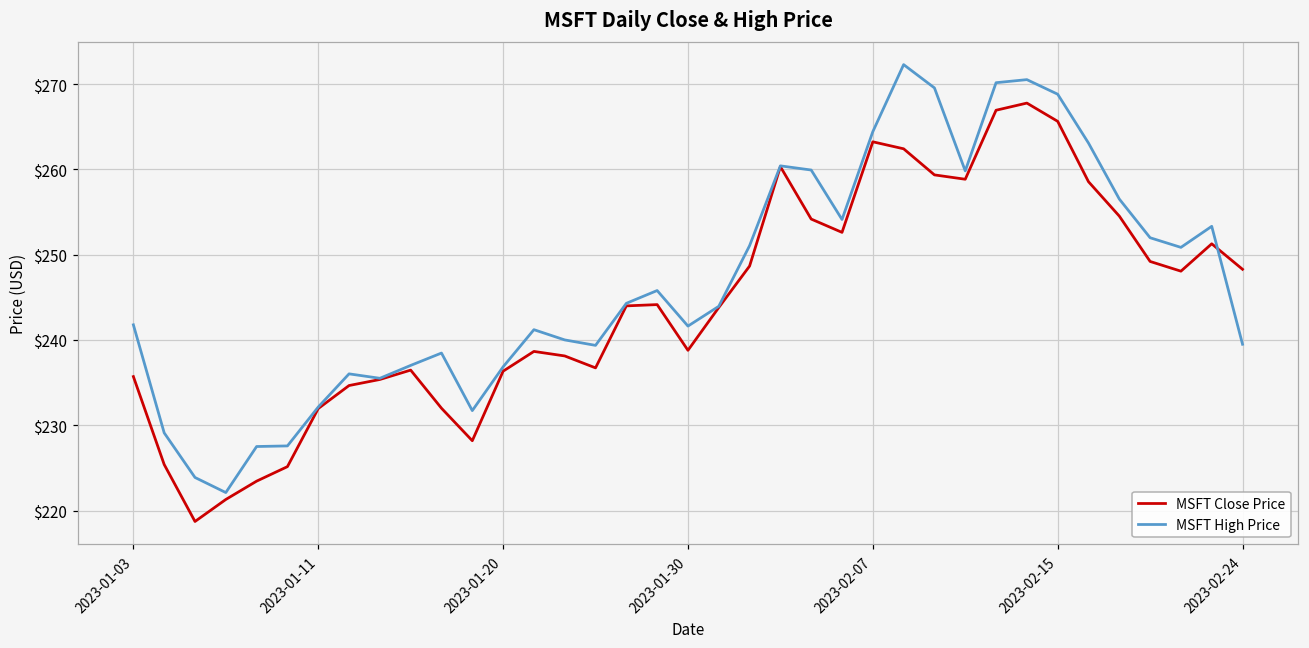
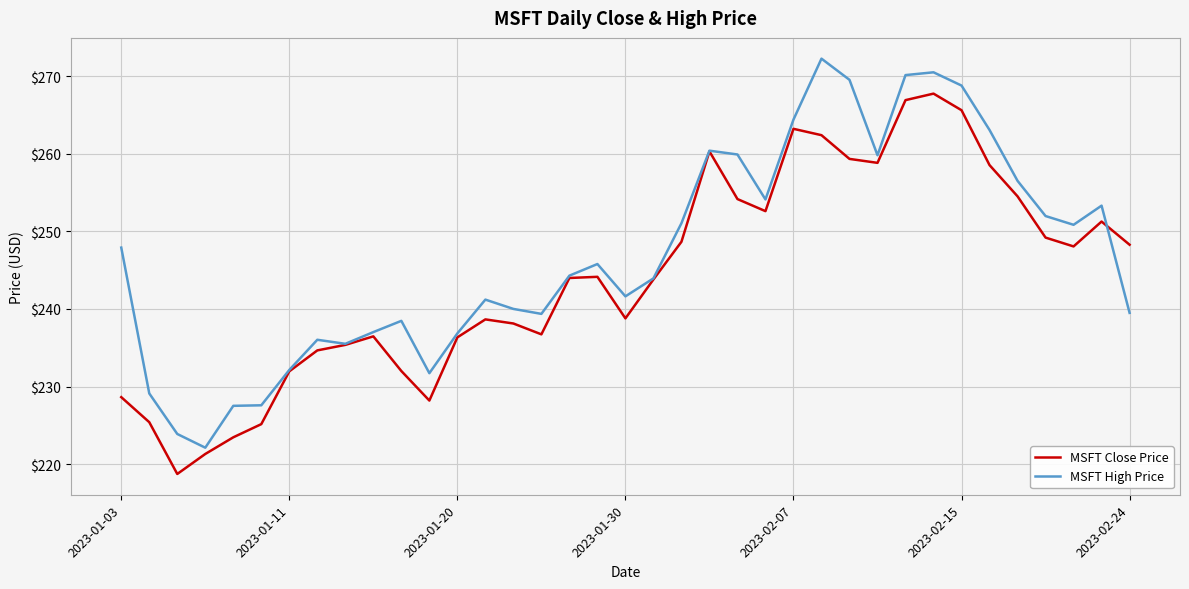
  {
    "MSFT Close Price": {
-     "2023-01-03": "$236",
+     "2023-01-03": "$229",
      "2023-01-20": "$236",
      "2023-01-30": "$239",
      "2023-02-07": "$263",
      "2023-02-15": "$266",
      "2023-02-24": "$248"
    },
    "MSFT High Price": {
-     "2023-01-03": "$242",
+     "2023-01-03": "$248",
      "2023-01-20": "$237",
      "2023-01-30": "$242",
      "2023-02-07": "$264",
      "2023-02-15": "$269",
      "2023-02-24": "$240"
    }
  }
